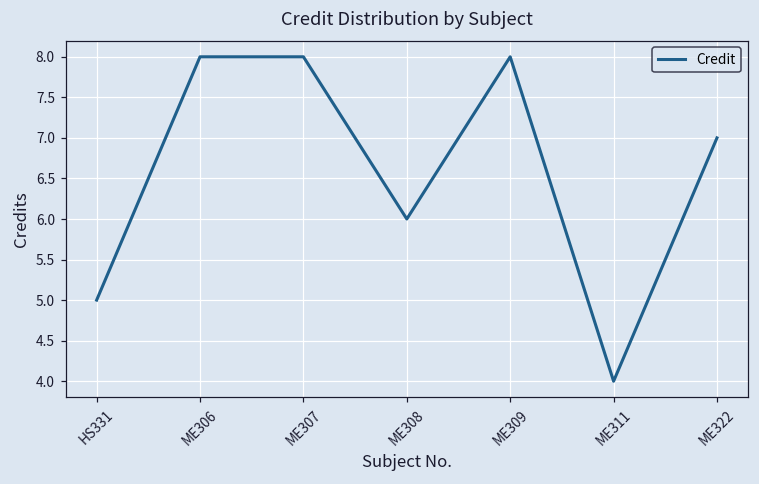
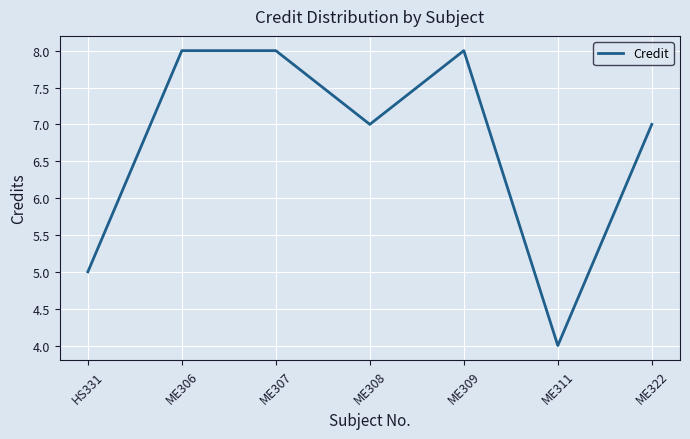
  {
    "HS331": 5,
    "ME306": 8,
    "ME307": 8,
-   "ME308": 6,
+   "ME308": 7,
    "ME309": 8,
    "ME311": 4,
    "ME322": 7
  }
